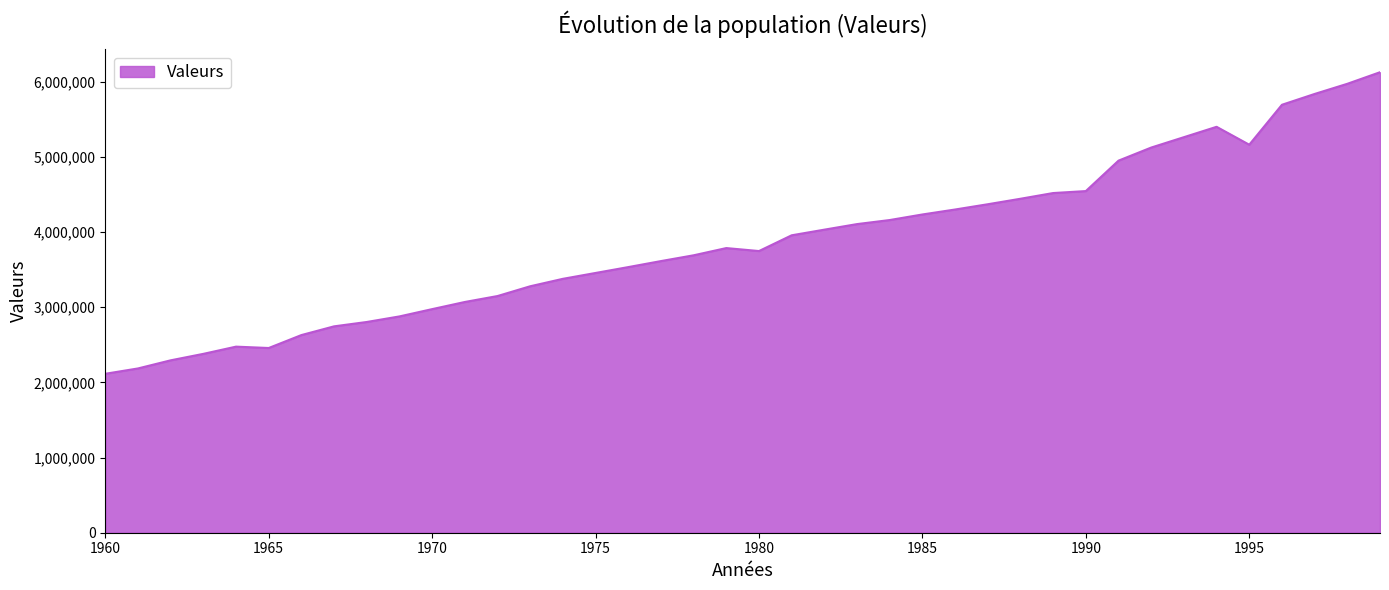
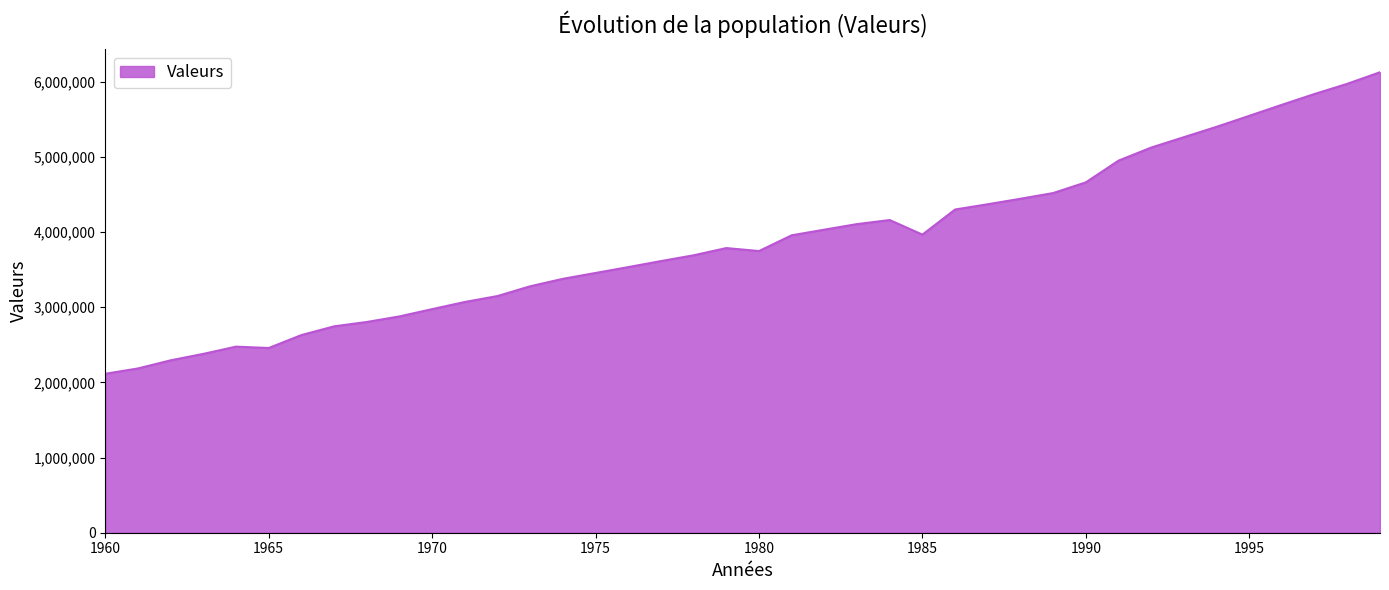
  {
    "1960": "2,100,000",
    "1965": "2,500,000",
    "1970": "3,000,000",
    "1975": "3,500,000",
    "1980": "3,700,000",
-   "1985": "4,200,000",
-   "1990": "4,500,000",
-   "1995": "5,200,000"
+   "1985": "4,000,000",
+   "1990": "4,700,000",
+   "1995": "5,500,000"
  }
